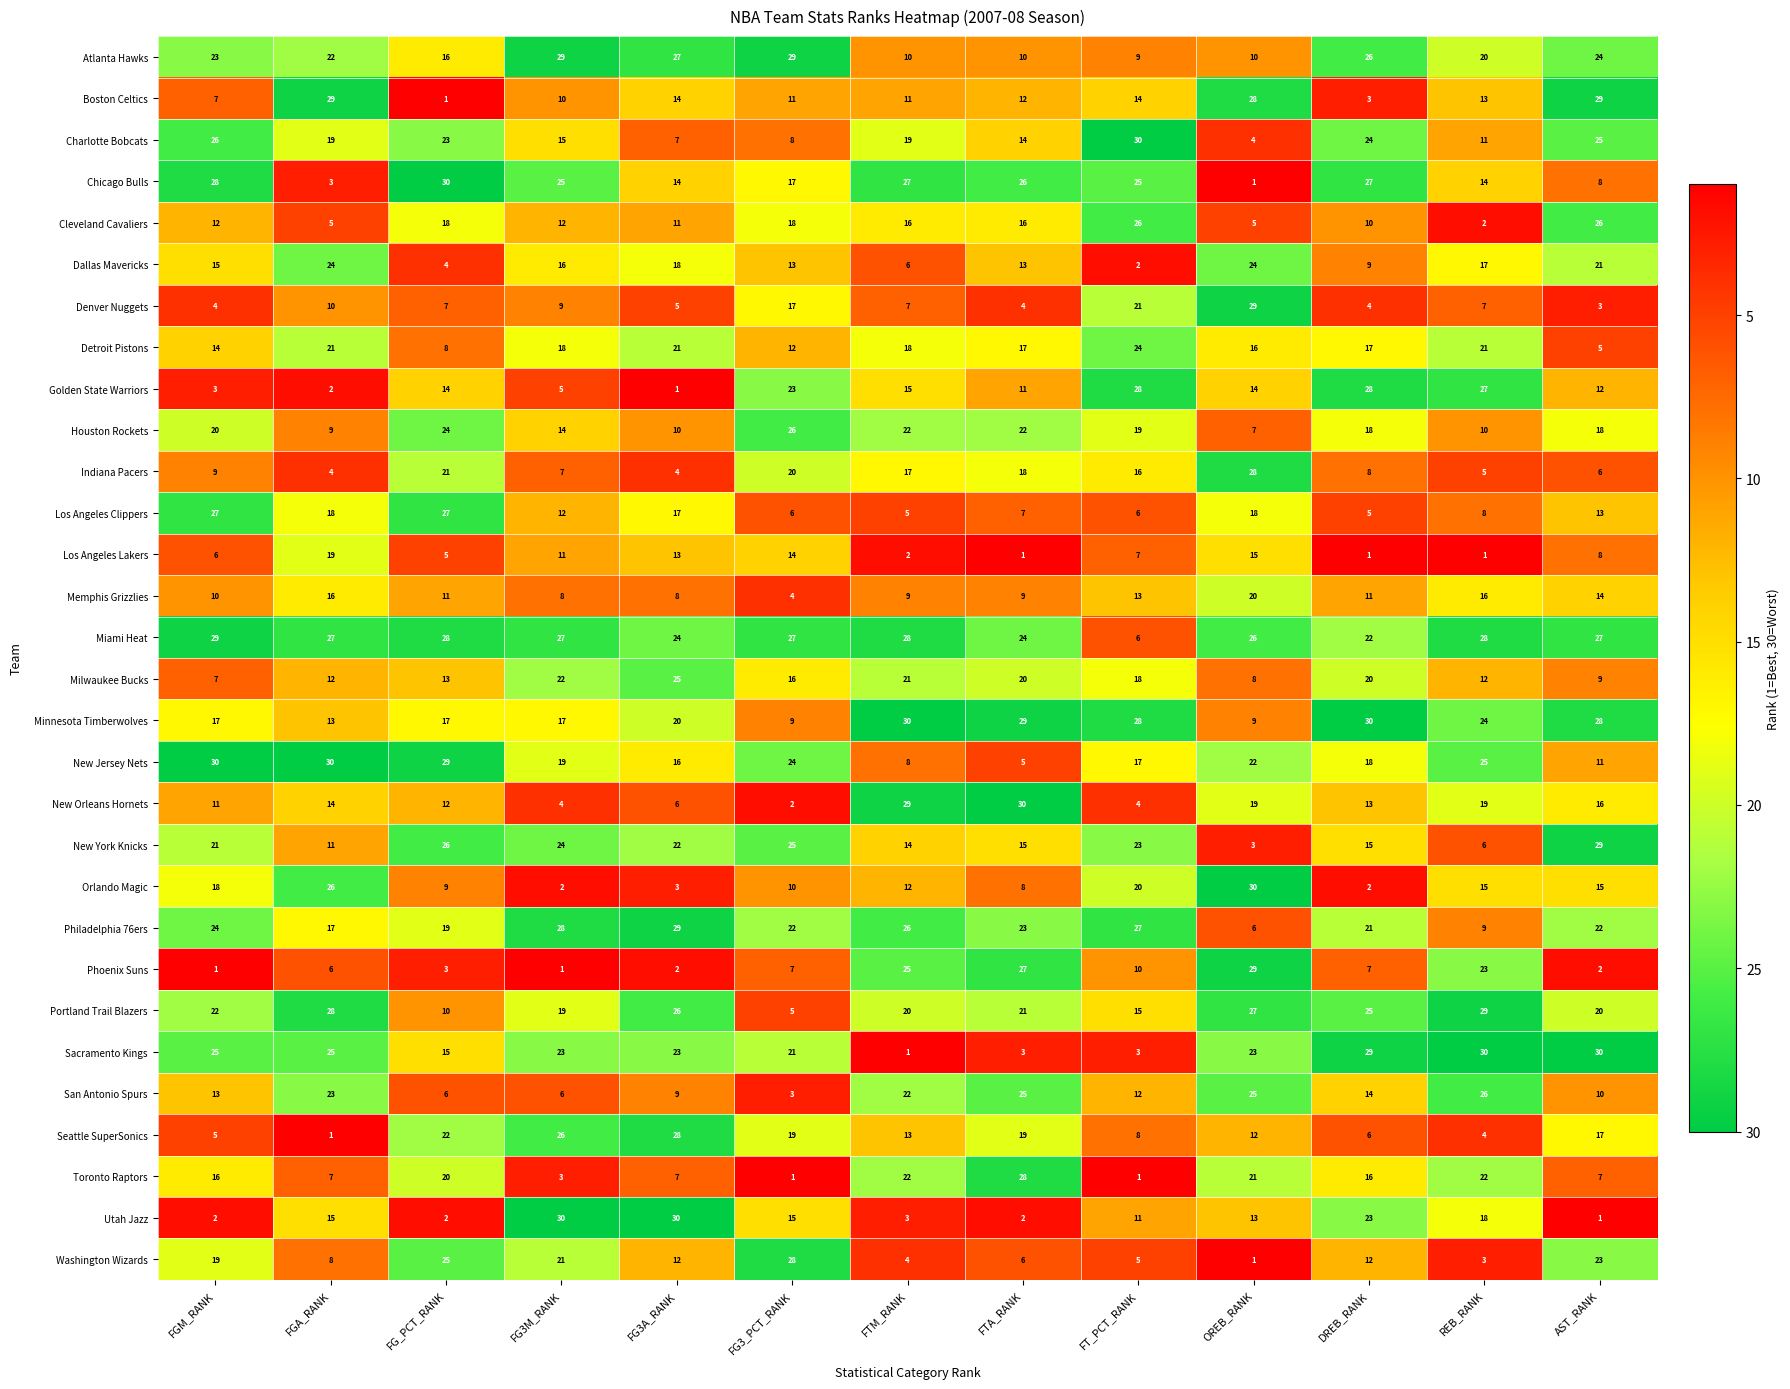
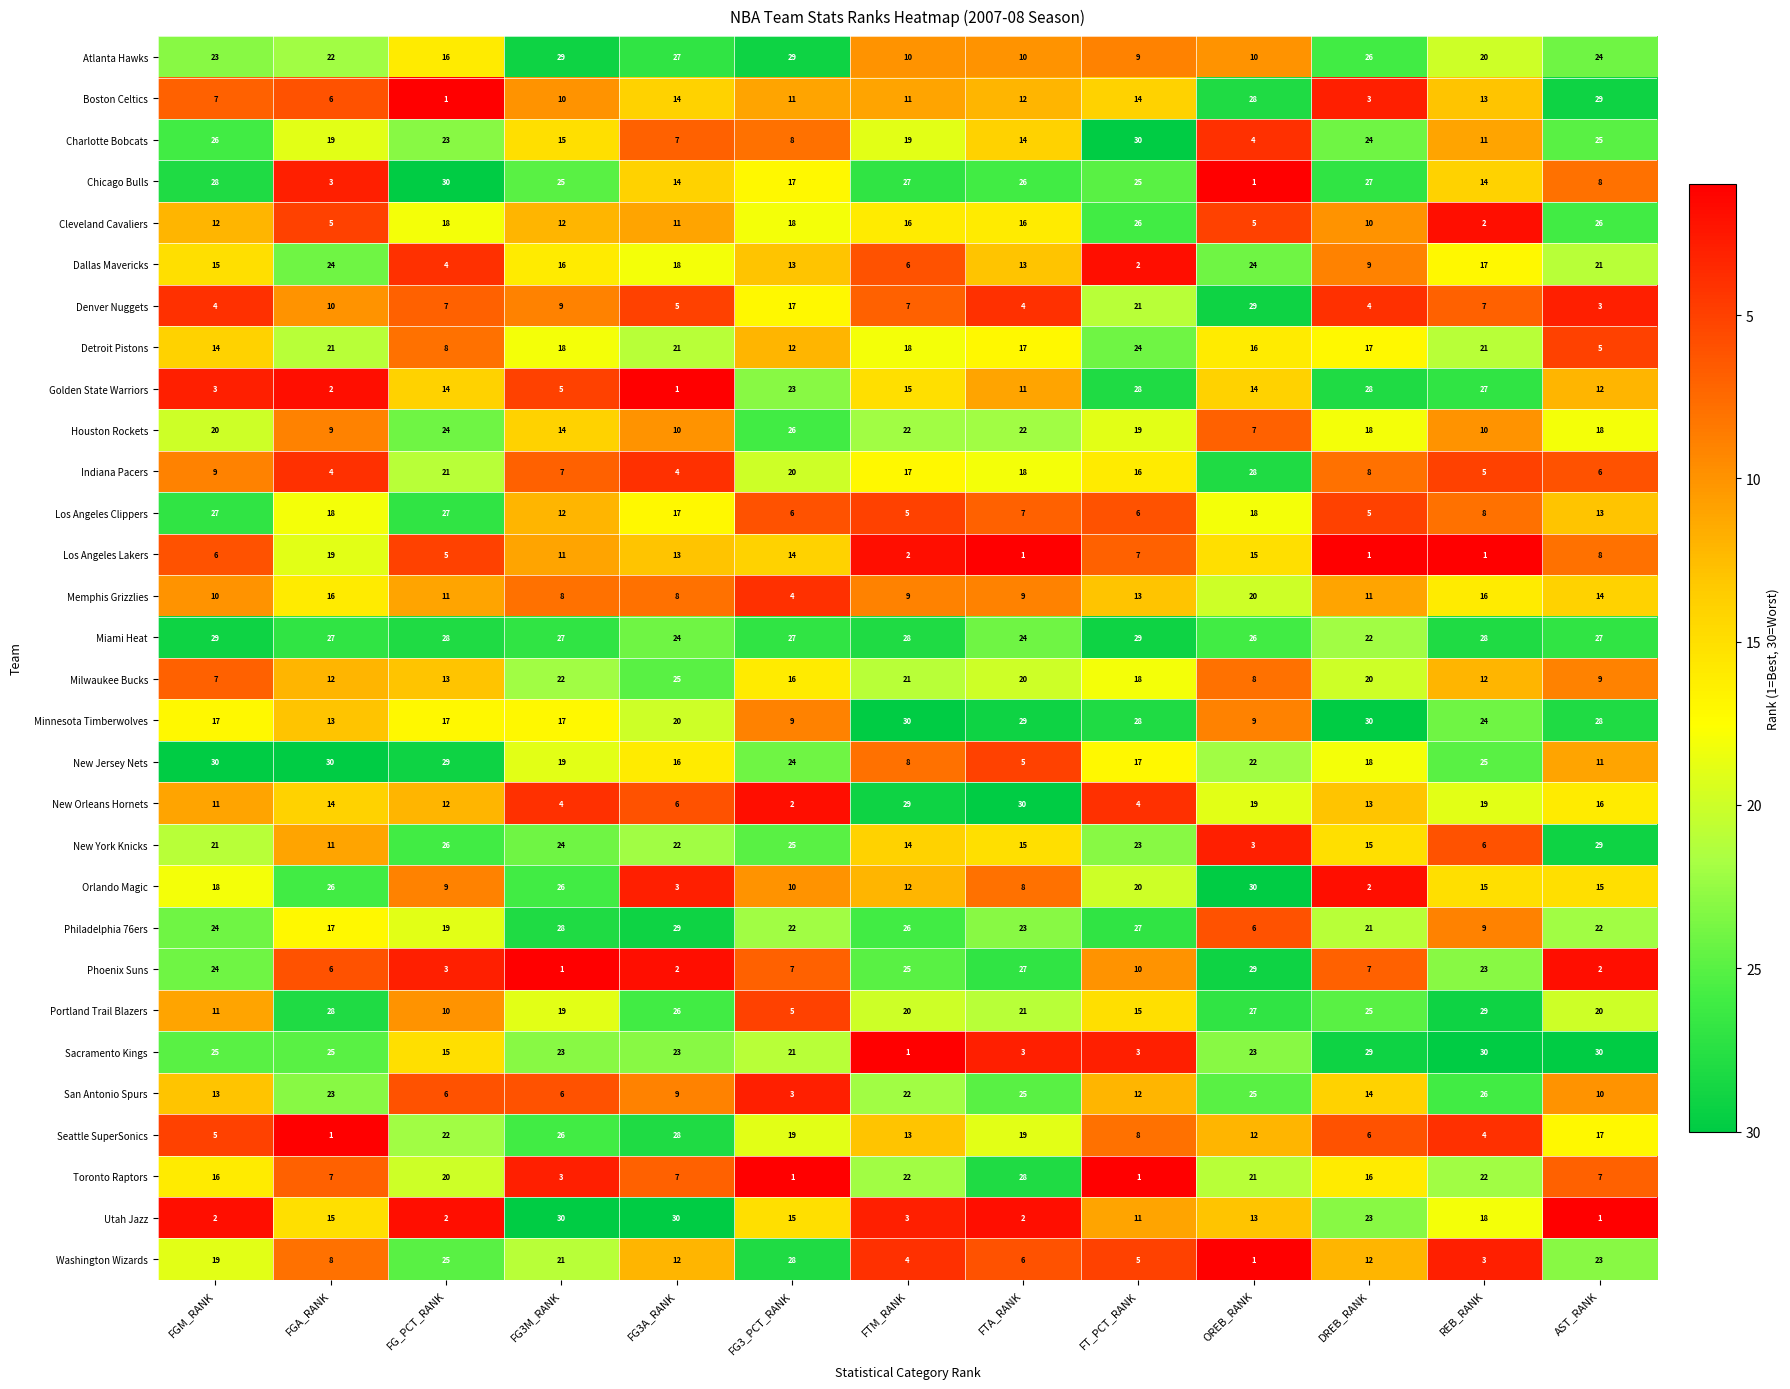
  {
    "Boston Celtics": {
      "FGM_RANK": 7,
-     "FGA_RANK": 29,
+     "FGA_RANK": 6,
      "FG_PCT_RANK": 1,
      "FG3M_RANK": 10,
      "FG3A_RANK": 14,
      "FG3_PCT_RANK": 11,
      "FTM_RANK": 11,
      "FTA_RANK": 12,
      "FT_PCT_RANK": 14,
      "OREB_RANK": 28,
      "DREB_RANK": 3,
      "REB_RANK": 13,
      "AST_RANK": 29
    },
    "Miami Heat": {
      "FGM_RANK": 29,
      "FGA_RANK": 27,
      "FG_PCT_RANK": 28,
      "FG3M_RANK": 27,
      "FG3A_RANK": 24,
      "FG3_PCT_RANK": 27,
      "FTM_RANK": 28,
      "FTA_RANK": 24,
-     "FT_PCT_RANK": 6,
+     "FT_PCT_RANK": 29,
      "OREB_RANK": 26,
      "DREB_RANK": 22,
      "REB_RANK": 28,
      "AST_RANK": 27
    },
    "Orlando Magic": {
      "FGM_RANK": 18,
      "FGA_RANK": 26,
      "FG_PCT_RANK": 9,
-     "FG3M_RANK": 2,
+     "FG3M_RANK": 26,
      "FG3A_RANK": 3,
      "FG3_PCT_RANK": 10,
      "FTM_RANK": 12,
      "FTA_RANK": 8,
      "FT_PCT_RANK": 20,
      "OREB_RANK": 30,
      "DREB_RANK": 2,
      "REB_RANK": 15,
      "AST_RANK": 15
    },
    "Phoenix Suns": {
-     "FGM_RANK": 1,
+     "FGM_RANK": 24,
      "FGA_RANK": 6,
      "FG_PCT_RANK": 3,
      "FG3M_RANK": 1,
      "FG3A_RANK": 2,
      "FG3_PCT_RANK": 7,
      "FTM_RANK": 25,
      "FTA_RANK": 27,
      "FT_PCT_RANK": 10,
      "OREB_RANK": 29,
      "DREB_RANK": 7,
      "REB_RANK": 23,
      "AST_RANK": 2
    },
    "Portland Trail Blazers": {
-     "FGM_RANK": 22,
+     "FGM_RANK": 11,
      "FGA_RANK": 28,
      "FG_PCT_RANK": 10,
      "FG3M_RANK": 19,
      "FG3A_RANK": 26,
      "FG3_PCT_RANK": 5,
      "FTM_RANK": 20,
      "FTA_RANK": 21,
      "FT_PCT_RANK": 15,
      "OREB_RANK": 27,
      "DREB_RANK": 25,
      "REB_RANK": 29,
      "AST_RANK": 20
    }
  }
